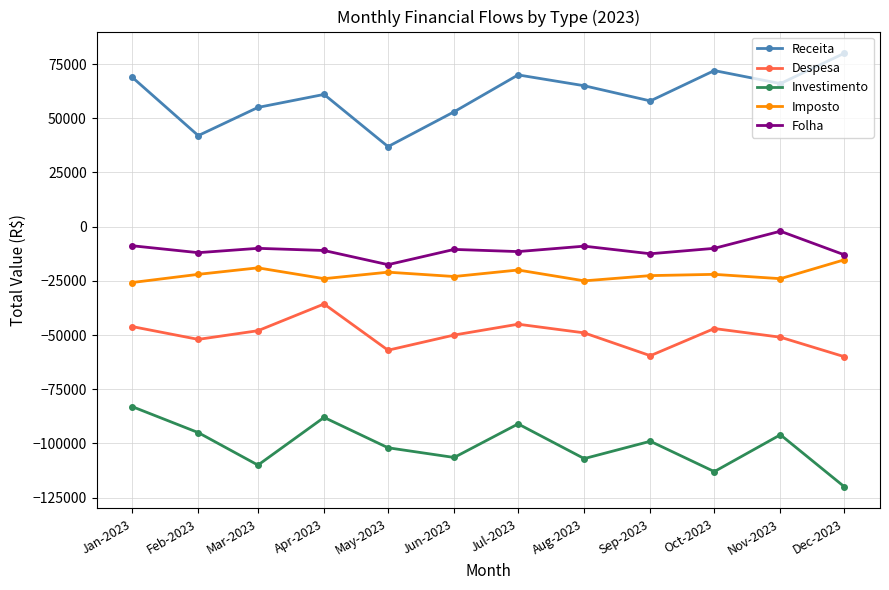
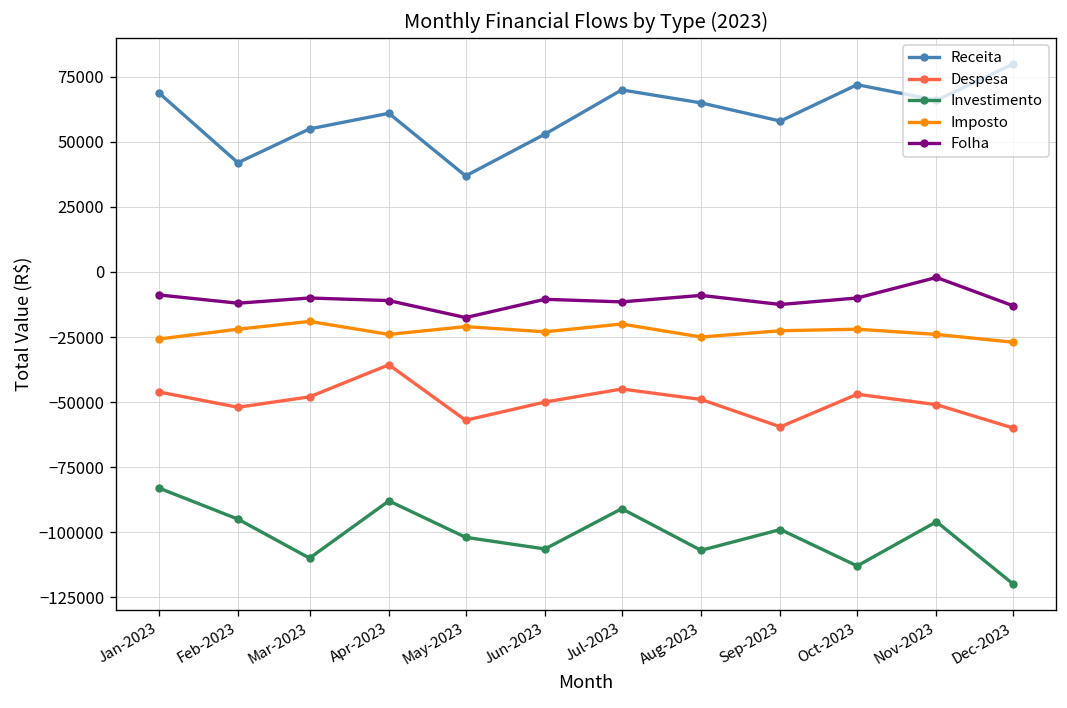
  {
    "Receita": {
      "Jan-2023": 69000,
      "Feb-2023": 42000,
      "Mar-2023": 55000,
      "Apr-2023": 61000,
      "May-2023": 37000,
      "Jun-2023": 53000,
      "Jul-2023": 70000,
      "Aug-2023": 65000,
      "Sep-2023": 58000,
      "Oct-2023": 72000
    },
    "Despesa": {
      "Jan-2023": -46000,
      "Feb-2023": -52000,
      "Mar-2023": -48000,
      "Apr-2023": -36000,
      "May-2023": -57000,
      "Jun-2023": -50000,
      "Jul-2023": -45000,
      "Aug-2023": -49000,
      "Sep-2023": -60000,
      "Oct-2023": -47000,
      "Nov-2023": -51000,
      "Dec-2023": -60000
    },
    "Investimento": {
      "Jan-2023": -83000,
      "Feb-2023": -95000,
      "Mar-2023": -110000,
      "Apr-2023": -88000,
      "May-2023": -102000,
      "Jun-2023": -106000,
      "Jul-2023": -91000,
      "Aug-2023": -107000,
      "Sep-2023": -99000,
      "Oct-2023": -113000,
      "Nov-2023": -96000,
      "Dec-2023": -120000
    },
    "Imposto": {
      "Jan-2023": -26000,
      "Feb-2023": -22000,
      "Mar-2023": -19000,
      "Apr-2023": -24000,
      "May-2023": -21000,
      "Jun-2023": -23000,
      "Jul-2023": -20000,
      "Aug-2023": -25000,
      "Sep-2023": -23000,
      "Oct-2023": -22000,
      "Nov-2023": -24000,
-     "Dec-2023": -15000
+     "Dec-2023": -27000
    },
    "Folha": {
      "Jan-2023": -9000,
      "Feb-2023": -12000,
      "Mar-2023": -10000,
      "Apr-2023": -11000,
      "May-2023": -18000,
      "Jun-2023": -11000,
      "Jul-2023": -12000,
      "Aug-2023": -9000,
      "Sep-2023": -13000,
      "Oct-2023": -10000,
      "Nov-2023": -2000,
      "Dec-2023": -13000
    }
  }
